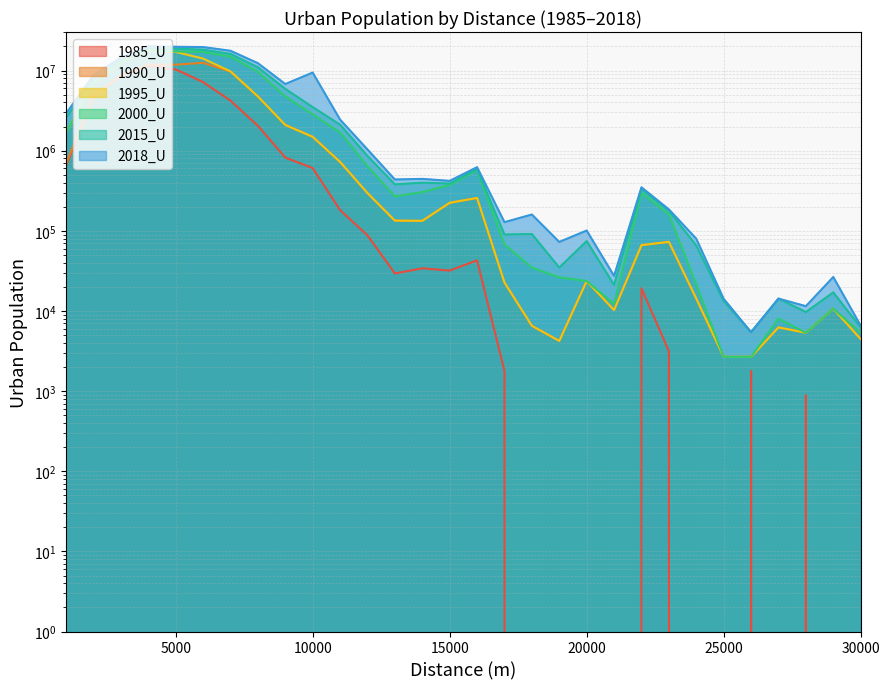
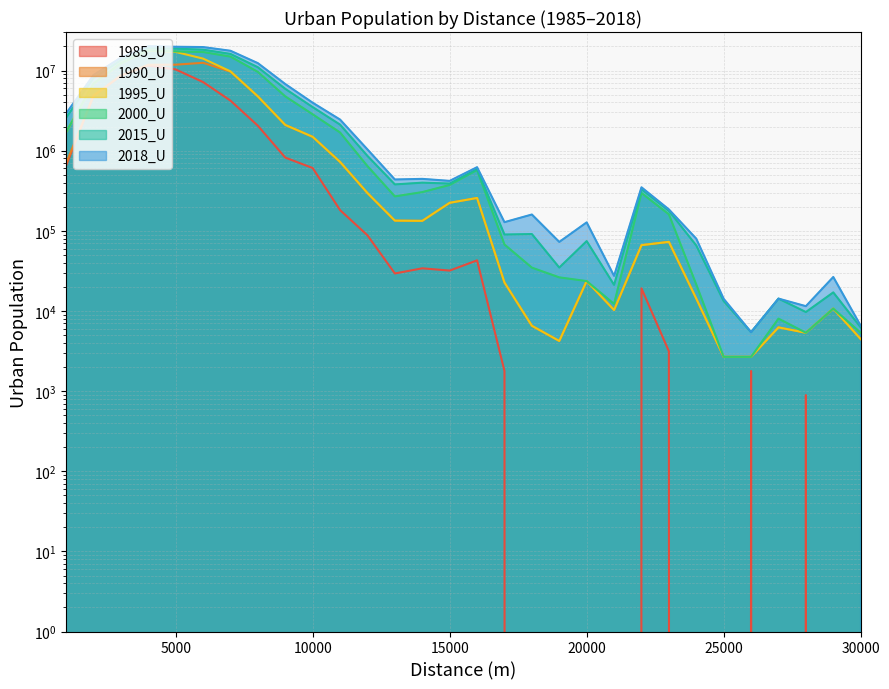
  {
    "2018_U": {
-     "10000": 9000000,
+     "10000": 4000000,
      "15000": 400000,
-     "20000": 100000
+     "20000": 130000
    }
  }
